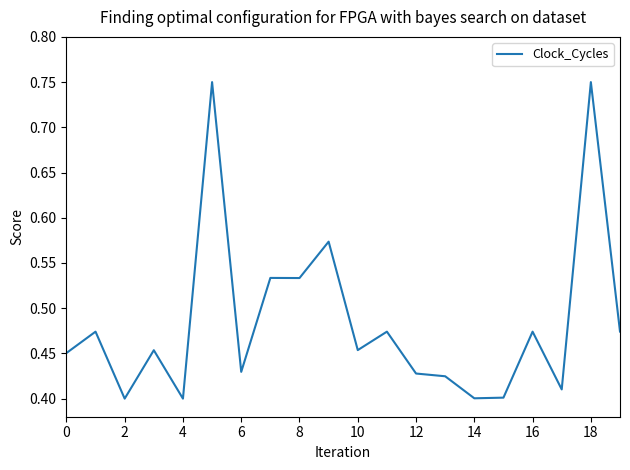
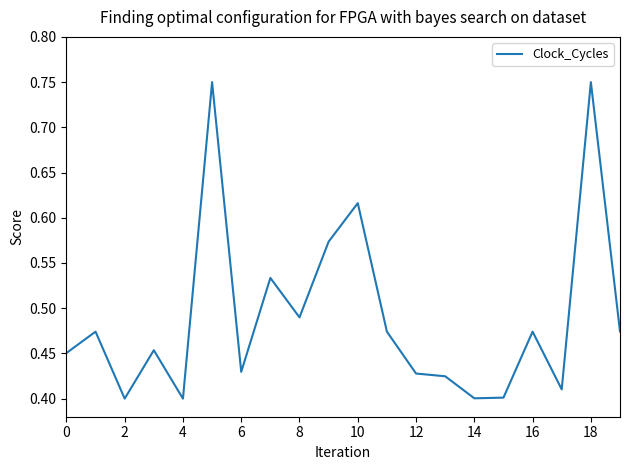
  {
    "0": 0.45,
    "2": 0.40,
    "4": 0.40,
    "6": 0.43,
-   "8": 0.53,
-   "10": 0.45,
+   "8": 0.49,
+   "10": 0.62,
    "12": 0.43,
    "14": 0.40,
    "16": 0.47,
    "18": 0.75
  }
